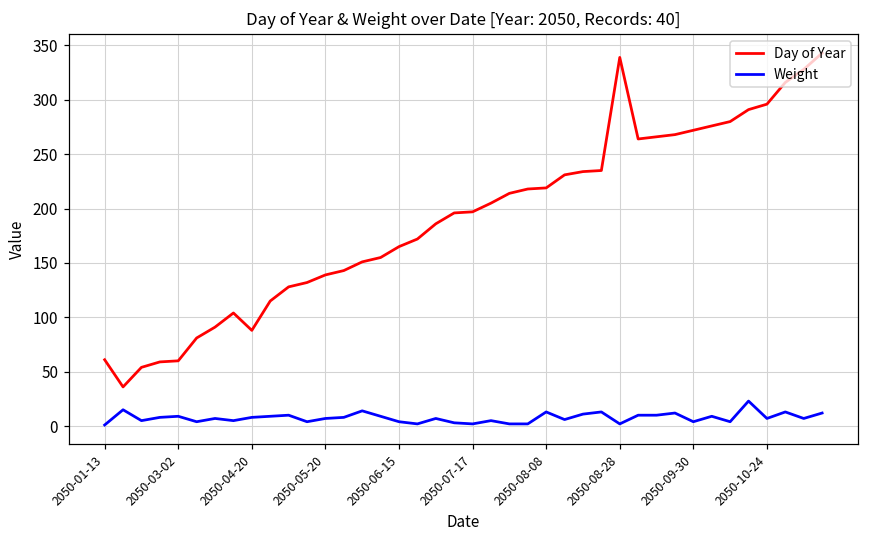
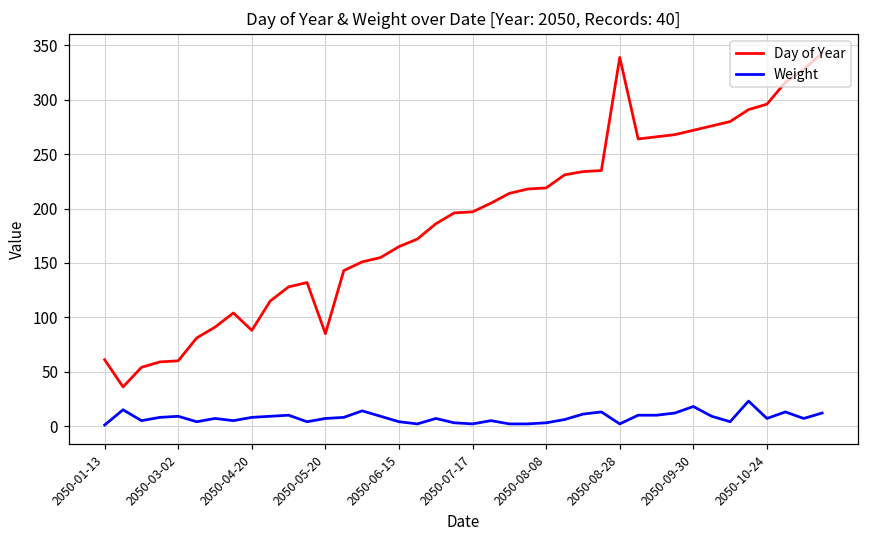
  {
    "Day of Year": {
      "2050-01-13": 60,
      "2050-03-02": 60,
      "2050-04-20": 90,
-     "2050-05-20": 140,
+     "2050-05-20": 90,
      "2050-06-15": 170,
      "2050-07-17": 200,
      "2050-08-08": 220,
      "2050-08-28": 340,
      "2050-09-30": 270,
      "2050-10-24": 300
    },
    "Weight": {
      "2050-01-13": 0,
      "2050-03-02": 10,
      "2050-04-20": 10,
      "2050-05-20": 10,
      "2050-06-15": 0,
      "2050-07-17": 0,
-     "2050-08-08": 10,
+     "2050-08-08": 0,
      "2050-08-28": 0,
-     "2050-09-30": 0,
+     "2050-09-30": 20,
      "2050-10-24": 10
    }
  }
